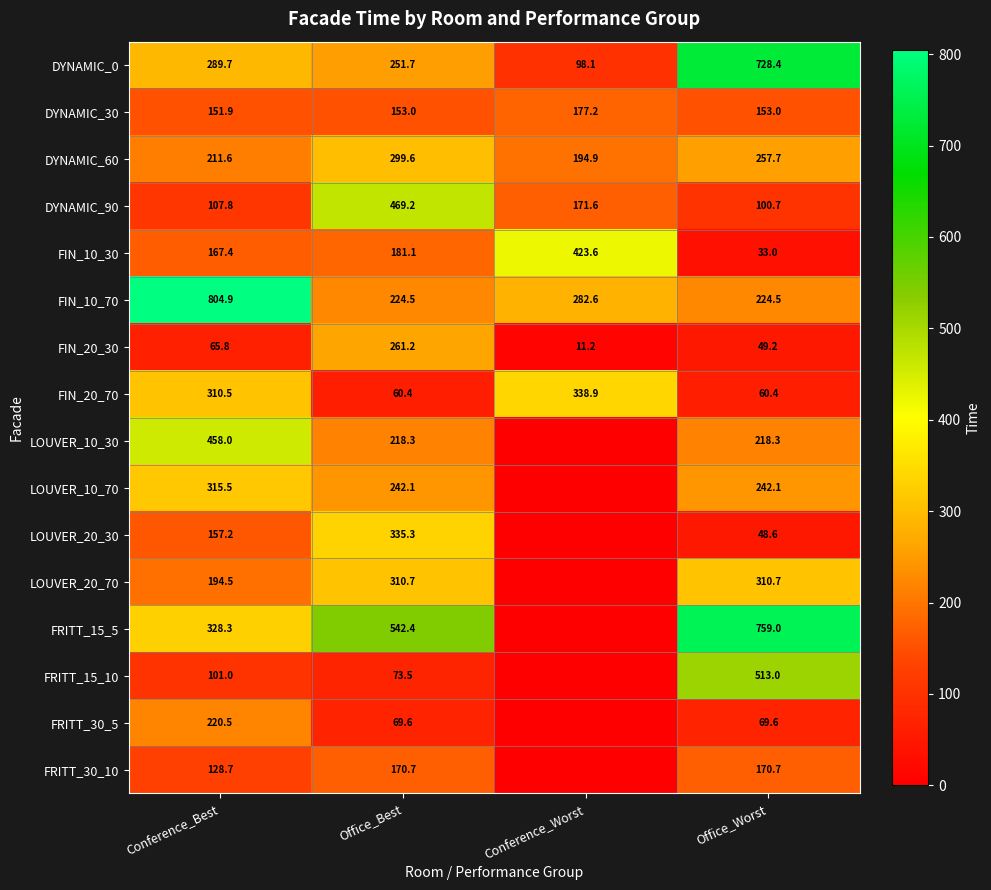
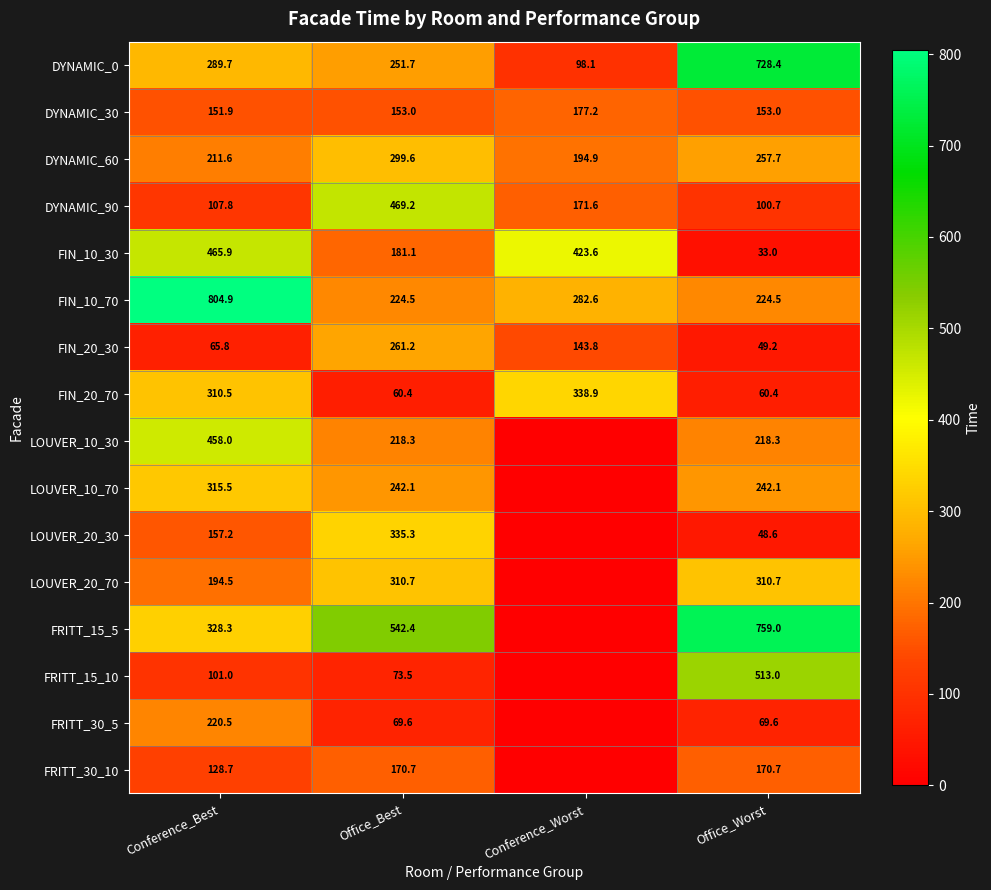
  {
    "DYNAMIC_0": {
      "Conference_Best": 289.7,
      "Office_Best": 251.7,
      "Conference_Worst": 98.1,
      "Office_Worst": 728.4
    },
    "DYNAMIC_30": {
      "Conference_Best": 151.9,
      "Office_Best": 153.0,
      "Conference_Worst": 177.2,
      "Office_Worst": 153.0
    },
    "DYNAMIC_60": {
      "Conference_Best": 211.6,
      "Office_Best": 299.6,
      "Conference_Worst": 194.9,
      "Office_Worst": 257.7
    },
    "DYNAMIC_90": {
      "Conference_Best": 107.8,
      "Office_Best": 469.2,
      "Conference_Worst": 171.6,
      "Office_Worst": 100.7
    },
    "FIN_10_30": {
-     "Conference_Best": 167.4,
+     "Conference_Best": 465.9,
      "Office_Best": 181.1,
      "Conference_Worst": 423.6,
      "Office_Worst": 33.0
    },
    "FIN_10_70": {
      "Conference_Best": 804.9,
      "Office_Best": 224.5,
      "Conference_Worst": 282.6,
      "Office_Worst": 224.5
    },
    "FIN_20_30": {
      "Conference_Best": 65.8,
      "Office_Best": 261.2,
-     "Conference_Worst": 11.2,
+     "Conference_Worst": 143.8,
      "Office_Worst": 49.2
    },
    "FIN_20_70": {
      "Conference_Best": 310.5,
      "Office_Best": 60.4,
      "Conference_Worst": 338.9,
      "Office_Worst": 60.4
    },
    "LOUVER_10_30": {
      "Conference_Best": 458.0,
      "Office_Best": 218.3,
      "Office_Worst": 218.3
    },
    "LOUVER_10_70": {
      "Conference_Best": 315.5,
      "Office_Best": 242.1,
      "Office_Worst": 242.1
    },
    "LOUVER_20_30": {
      "Conference_Best": 157.2,
      "Office_Best": 335.3,
      "Office_Worst": 48.6
    },
    "LOUVER_20_70": {
      "Conference_Best": 194.5,
      "Office_Best": 310.7,
      "Office_Worst": 310.7
    },
    "FRITT_15_5": {
      "Conference_Best": 328.3,
      "Office_Best": 542.4,
      "Office_Worst": 759.0
    },
    "FRITT_15_10": {
      "Conference_Best": 101.0,
      "Office_Best": 73.5,
      "Office_Worst": 513.0
    },
    "FRITT_30_5": {
      "Conference_Best": 220.5,
      "Office_Best": 69.6,
      "Office_Worst": 69.6
    },
    "FRITT_30_10": {
      "Conference_Best": 128.7,
      "Office_Best": 170.7,
      "Office_Worst": 170.7
    }
  }
